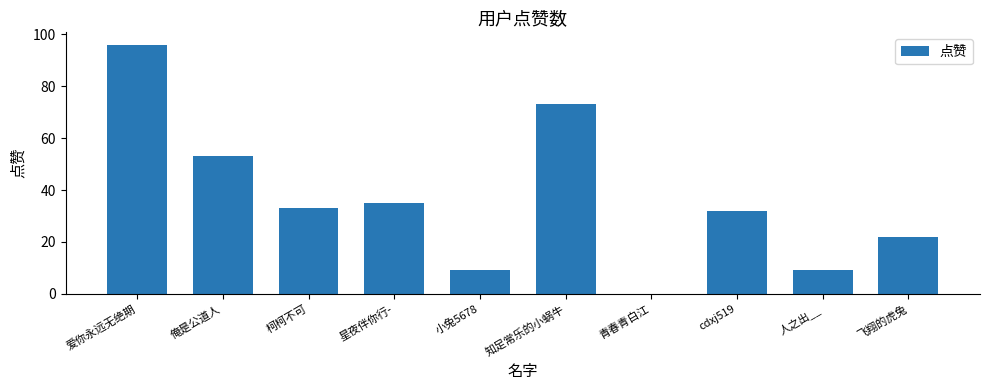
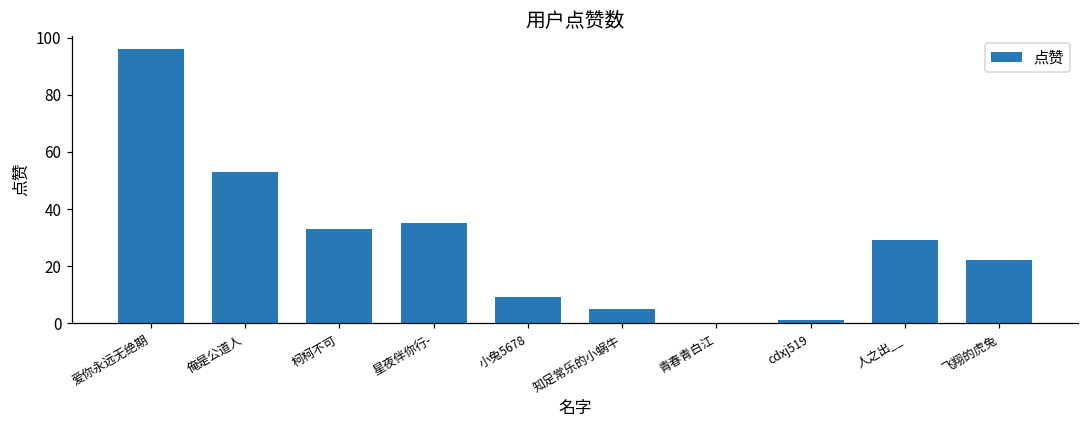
  {
    "爱你永远无绝期": 96,
    "俺是公道人": 53,
    "柯柯不可": 33,
    "星夜伴你行-": 35,
    "小兔5678": 9,
-   "知足常乐的小蜗牛": 73,
+   "知足常乐的小蜗牛": 5,
    "青春青白江": 0,
-   "cdxj519": 32,
-   "人之出__": 9,
+   "cdxj519": 1,
+   "人之出__": 29,
    "飞翔的虎兔": 22
  }
